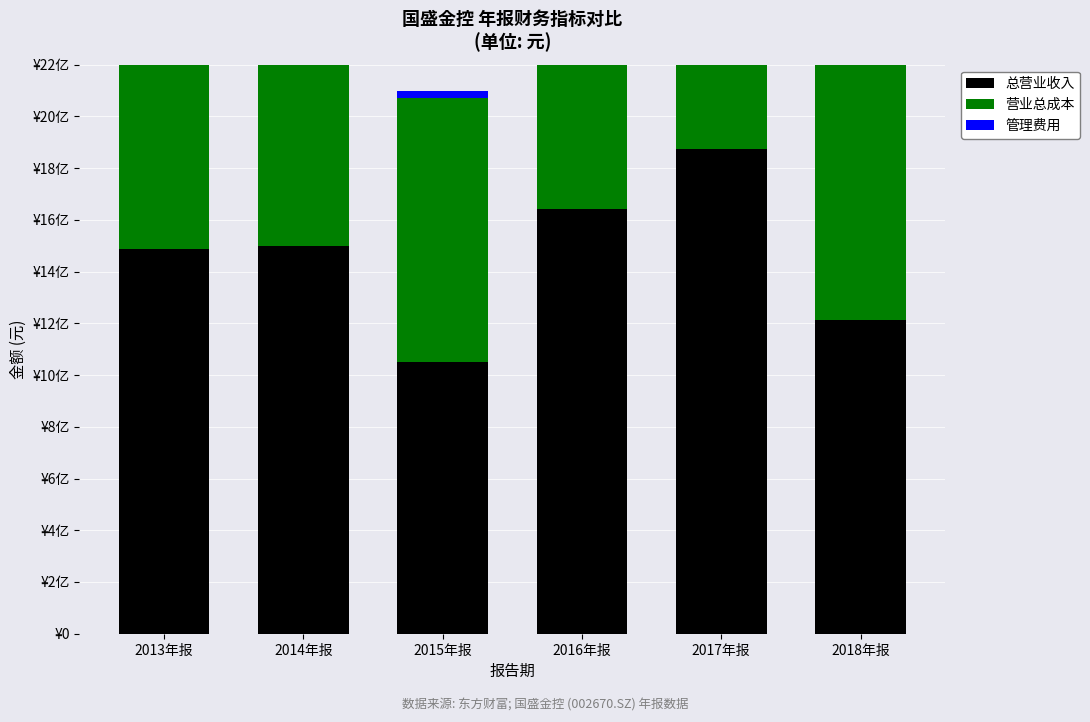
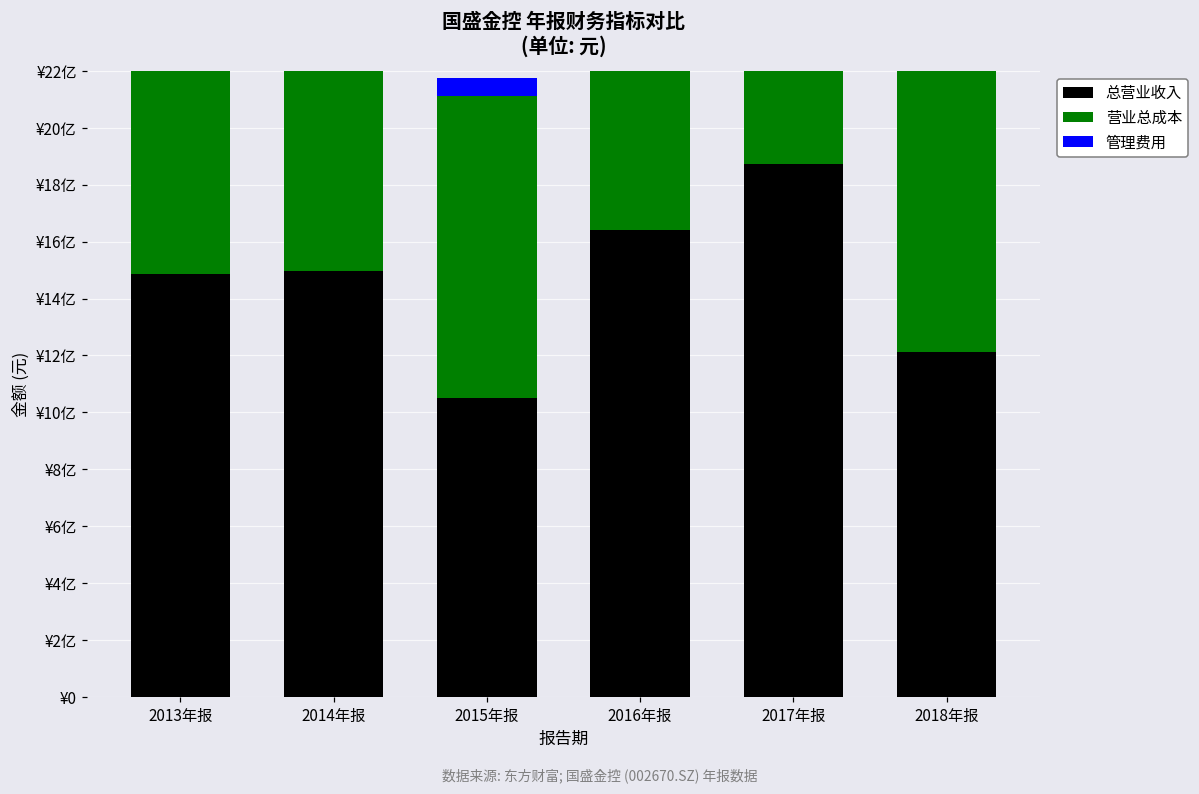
  {
    "总营业收入": {
      "2013年报": "¥14.9亿",
      "2014年报": "¥15.0亿",
      "2015年报": "¥10.5亿",
      "2016年报": "¥16.4亿",
      "2017年报": "¥18.7亿",
      "2018年报": "¥12.1亿"
    },
    "营业总成本": {
-     "2015年报": "¥10.2亿"
+     "2015年报": "¥10.6亿"
    },
    "管理费用": {
-     "2015年报": "¥0.3亿"
+     "2015年报": "¥0.6亿"
    }
  }
